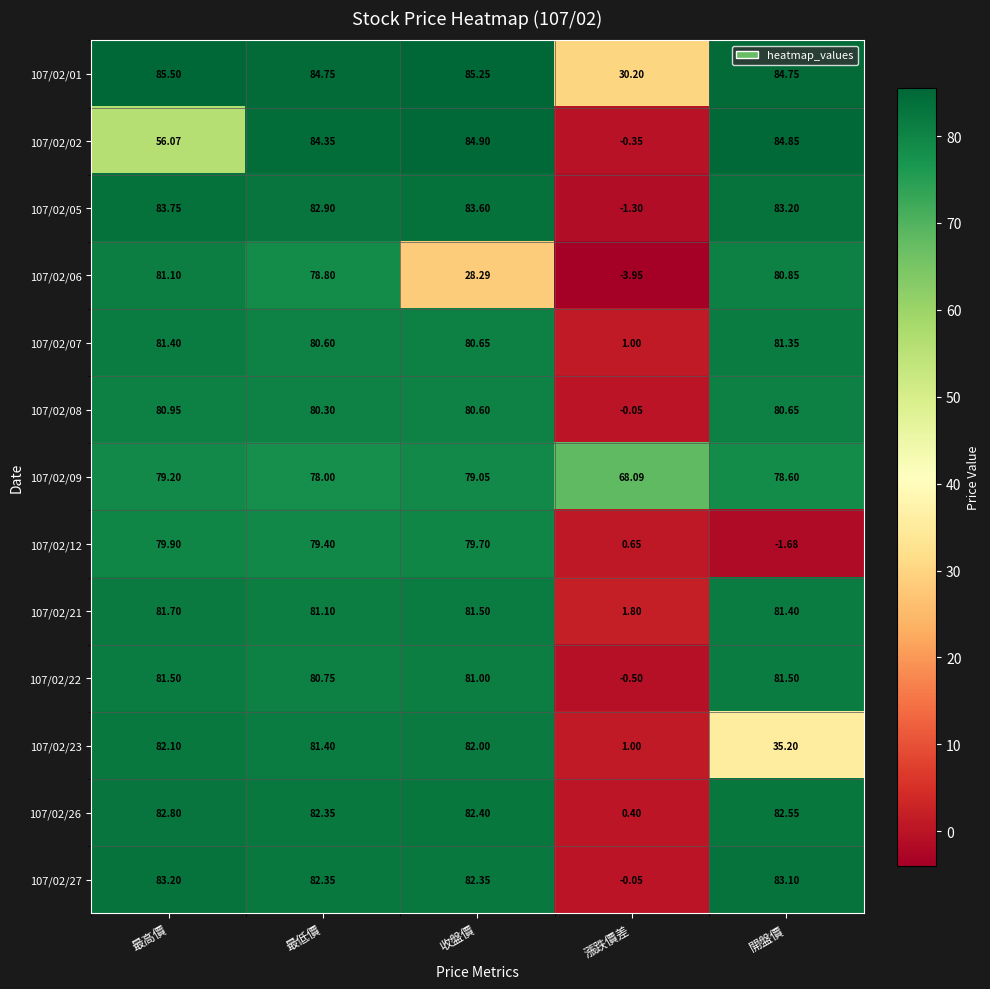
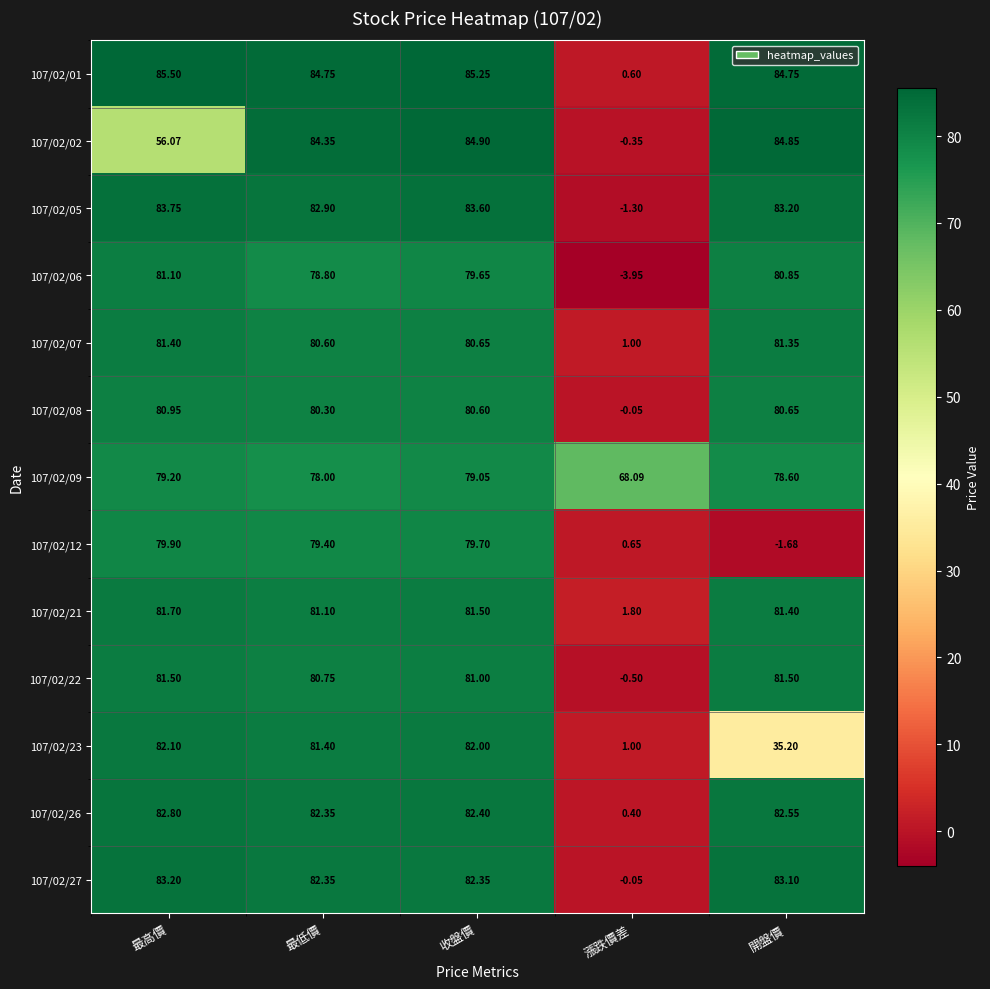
  {
    "107/02/01": {
      "最高價": 85.50,
      "最低價": 84.75,
      "收盤價": 85.25,
-     "漲跌價差": 30.20,
+     "漲跌價差": 0.60,
      "開盤價": 84.75
    },
    "107/02/02": {
      "最高價": 56.07,
      "最低價": 84.35,
      "收盤價": 84.90,
      "漲跌價差": -0.35,
      "開盤價": 84.85
    },
    "107/02/05": {
      "最高價": 83.75,
      "最低價": 82.90,
      "收盤價": 83.60,
      "漲跌價差": -1.30,
      "開盤價": 83.20
    },
    "107/02/06": {
      "最高價": 81.10,
      "最低價": 78.80,
-     "收盤價": 28.29,
+     "收盤價": 79.65,
      "漲跌價差": -3.95,
      "開盤價": 80.85
    },
    "107/02/07": {
      "最高價": 81.40,
      "最低價": 80.60,
      "收盤價": 80.65,
      "漲跌價差": 1.00,
      "開盤價": 81.35
    },
    "107/02/08": {
      "最高價": 80.95,
      "最低價": 80.30,
      "收盤價": 80.60,
      "漲跌價差": -0.05,
      "開盤價": 80.65
    },
    "107/02/09": {
      "最高價": 79.20,
      "最低價": 78.00,
      "收盤價": 79.05,
      "漲跌價差": 68.09,
      "開盤價": 78.60
    },
    "107/02/12": {
      "最高價": 79.90,
      "最低價": 79.40,
      "收盤價": 79.70,
      "漲跌價差": 0.65,
      "開盤價": -1.68
    },
    "107/02/21": {
      "最高價": 81.70,
      "最低價": 81.10,
      "收盤價": 81.50,
      "漲跌價差": 1.80,
      "開盤價": 81.40
    },
    "107/02/22": {
      "最高價": 81.50,
      "最低價": 80.75,
      "收盤價": 81.00,
      "漲跌價差": -0.50,
      "開盤價": 81.50
    },
    "107/02/23": {
      "最高價": 82.10,
      "最低價": 81.40,
      "收盤價": 82.00,
      "漲跌價差": 1.00,
      "開盤價": 35.20
    },
    "107/02/26": {
      "最高價": 82.80,
      "最低價": 82.35,
      "收盤價": 82.40,
      "漲跌價差": 0.40,
      "開盤價": 82.55
    },
    "107/02/27": {
      "最高價": 83.20,
      "最低價": 82.35,
      "收盤價": 82.35,
      "漲跌價差": -0.05,
      "開盤價": 83.10
    }
  }
